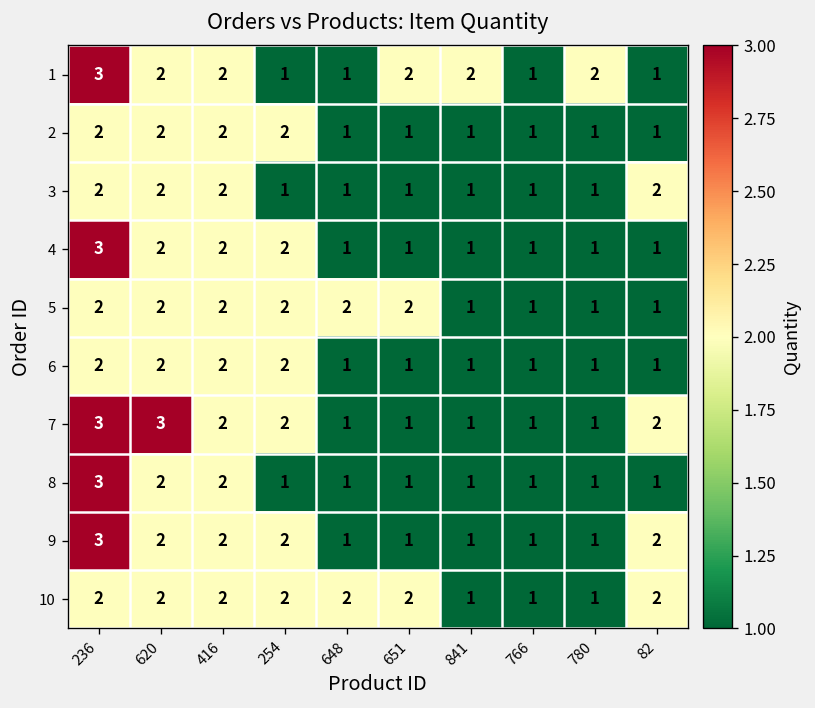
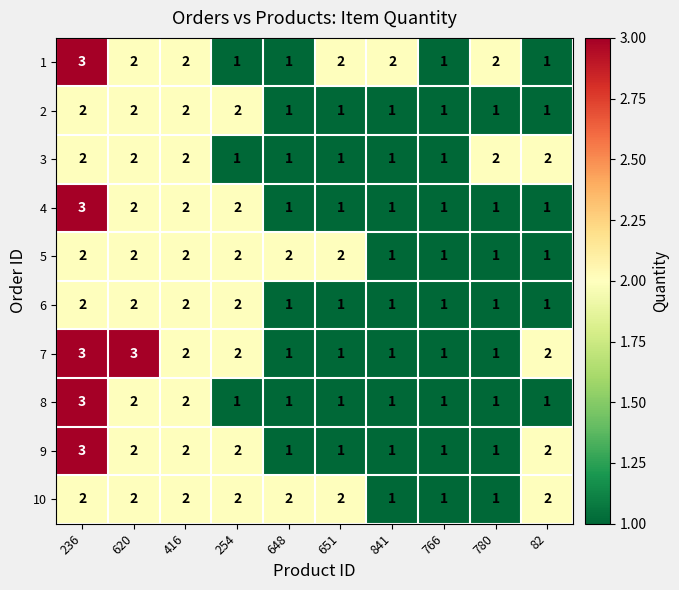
  {
    "1": {
      "236": 3,
      "620": 2,
      "416": 2,
      "254": 1,
      "648": 1,
      "651": 2,
      "841": 2,
      "766": 1,
      "780": 2,
      "82": 1
    },
    "2": {
      "236": 2,
      "620": 2,
      "416": 2,
      "254": 2,
      "648": 1,
      "651": 1,
      "841": 1,
      "766": 1,
      "780": 1,
      "82": 1
    },
    "3": {
      "236": 2,
      "620": 2,
      "416": 2,
      "254": 1,
      "648": 1,
      "651": 1,
      "841": 1,
      "766": 1,
-     "780": 1,
+     "780": 2,
      "82": 2
    },
    "4": {
      "236": 3,
      "620": 2,
      "416": 2,
      "254": 2,
      "648": 1,
      "651": 1,
      "841": 1,
      "766": 1,
      "780": 1,
      "82": 1
    },
    "5": {
      "236": 2,
      "620": 2,
      "416": 2,
      "254": 2,
      "648": 2,
      "651": 2,
      "841": 1,
      "766": 1,
      "780": 1,
      "82": 1
    },
    "6": {
      "236": 2,
      "620": 2,
      "416": 2,
      "254": 2,
      "648": 1,
      "651": 1,
      "841": 1,
      "766": 1,
      "780": 1,
      "82": 1
    },
    "7": {
      "236": 3,
      "620": 3,
      "416": 2,
      "254": 2,
      "648": 1,
      "651": 1,
      "841": 1,
      "766": 1,
      "780": 1,
      "82": 2
    },
    "8": {
      "236": 3,
      "620": 2,
      "416": 2,
      "254": 1,
      "648": 1,
      "651": 1,
      "841": 1,
      "766": 1,
      "780": 1,
      "82": 1
    },
    "9": {
      "236": 3,
      "620": 2,
      "416": 2,
      "254": 2,
      "648": 1,
      "651": 1,
      "841": 1,
      "766": 1,
      "780": 1,
      "82": 2
    },
    "10": {
      "236": 2,
      "620": 2,
      "416": 2,
      "254": 2,
      "648": 2,
      "651": 2,
      "841": 1,
      "766": 1,
      "780": 1,
      "82": 2
    }
  }
